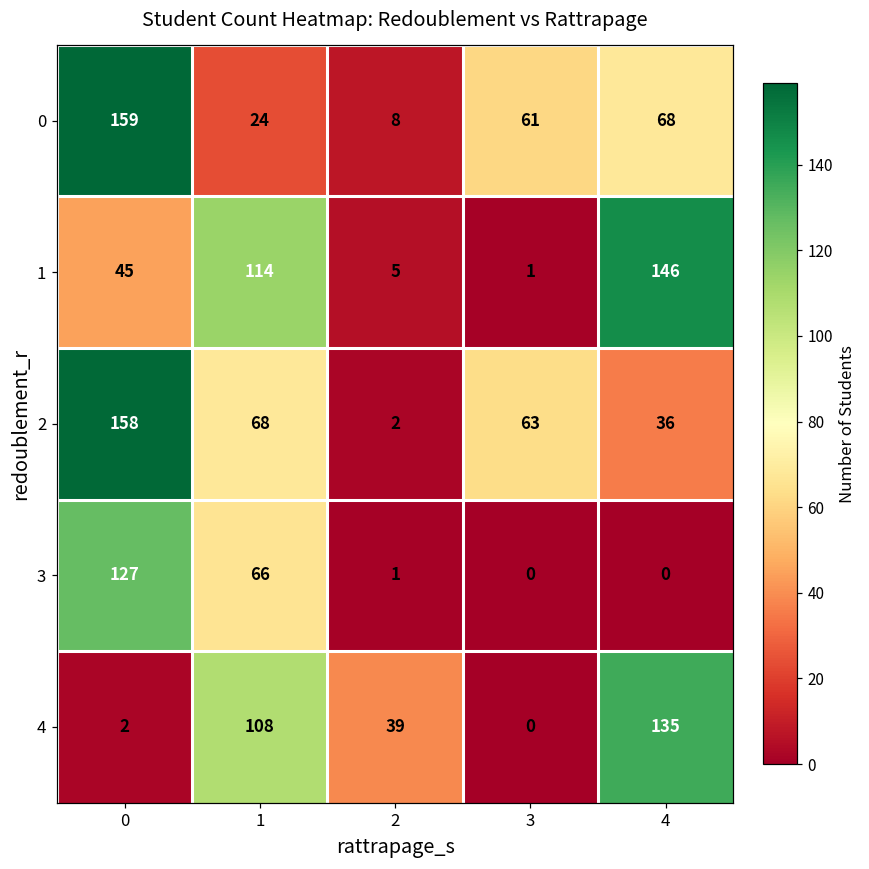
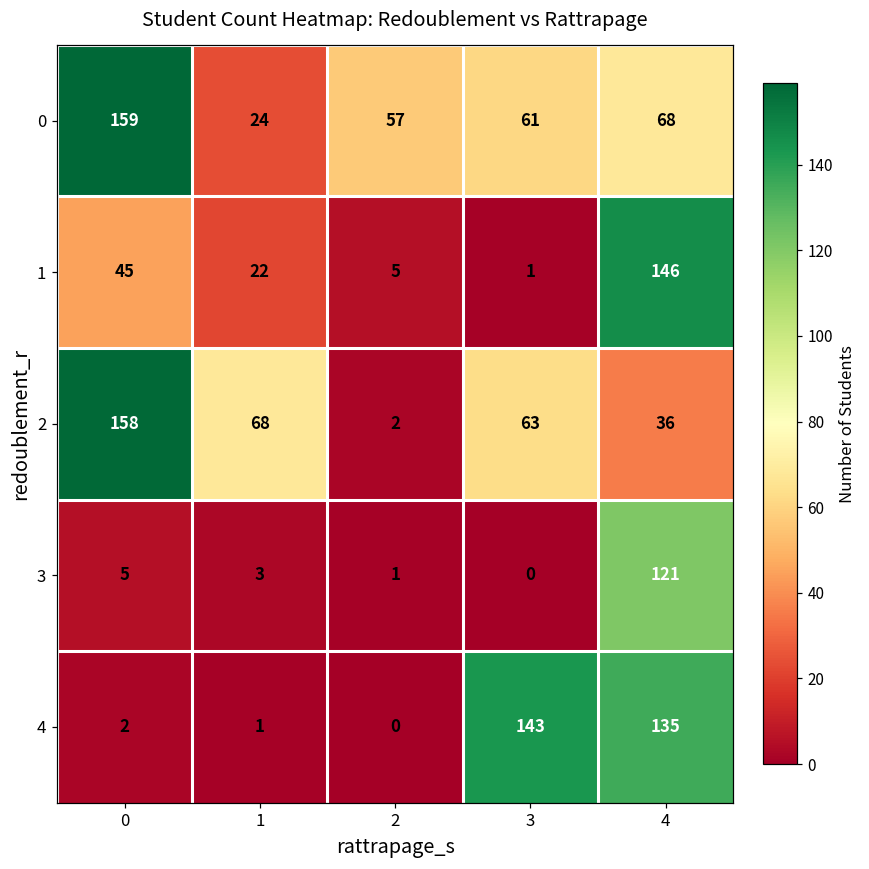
  {
    "0": {
      "0": 159,
      "1": 24,
-     "2": 8,
+     "2": 57,
      "3": 61,
      "4": 68
    },
    "1": {
      "0": 45,
-     "1": 114,
+     "1": 22,
      "2": 5,
      "3": 1,
      "4": 146
    },
    "2": {
      "0": 158,
      "1": 68,
      "2": 2,
      "3": 63,
      "4": 36
    },
    "3": {
-     "0": 127,
-     "1": 66,
+     "0": 5,
+     "1": 3,
      "2": 1,
      "3": 0,
-     "4": 0
+     "4": 121
    },
    "4": {
      "0": 2,
-     "1": 108,
-     "2": 39,
-     "3": 0,
+     "1": 1,
+     "2": 0,
+     "3": 143,
      "4": 135
    }
  }
